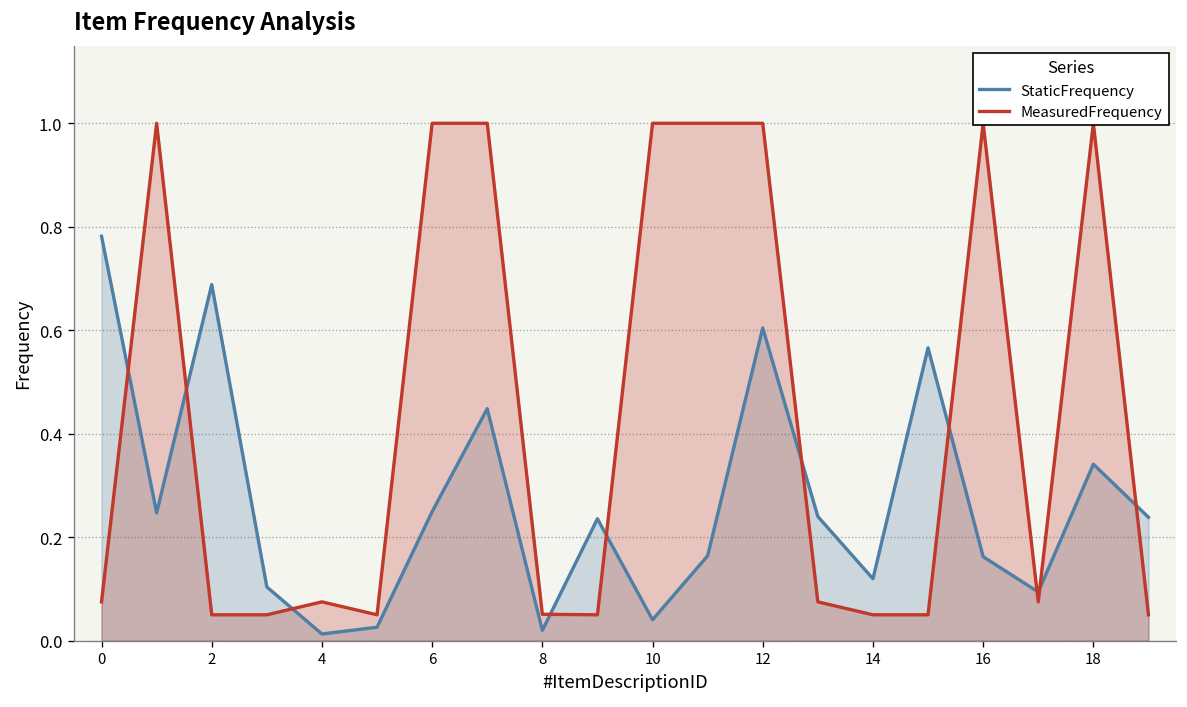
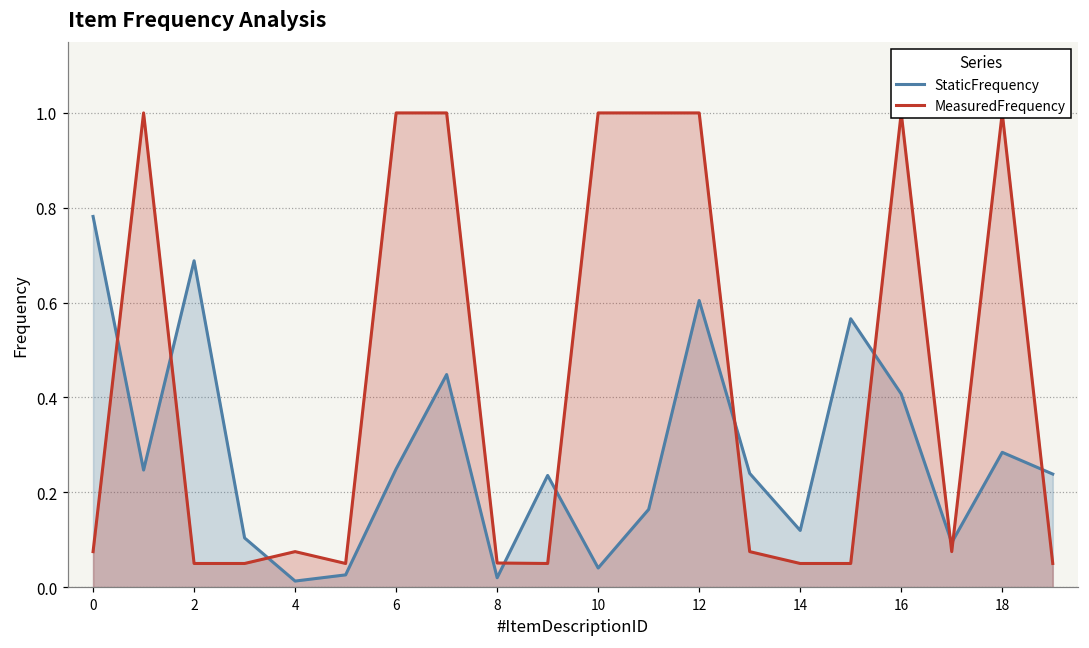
  {
    "StaticFrequency": {
      "0": 0.78,
      "2": 0.69,
      "4": 0.01,
      "6": 0.25,
      "8": 0.02,
      "10": 0.04,
      "12": 0.60,
      "14": 0.12,
-     "16": 0.16,
-     "18": 0.34
+     "16": 0.41,
+     "18": 0.28
    },
    "MeasuredFrequency": {
      "0": 0.08,
      "2": 0.05,
      "4": 0.08,
      "6": 1.00,
      "8": 0.05,
      "10": 1.00,
      "12": 1.00,
      "14": 0.05
    }
  }
